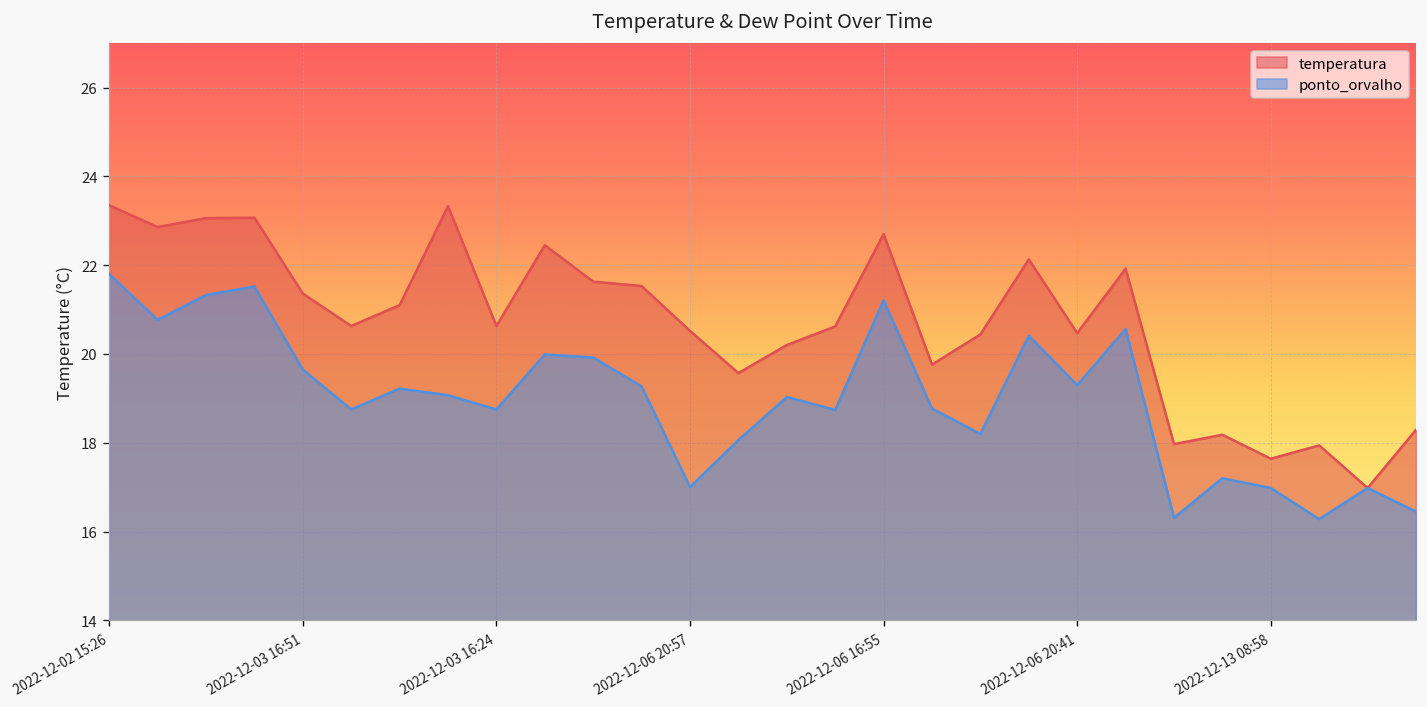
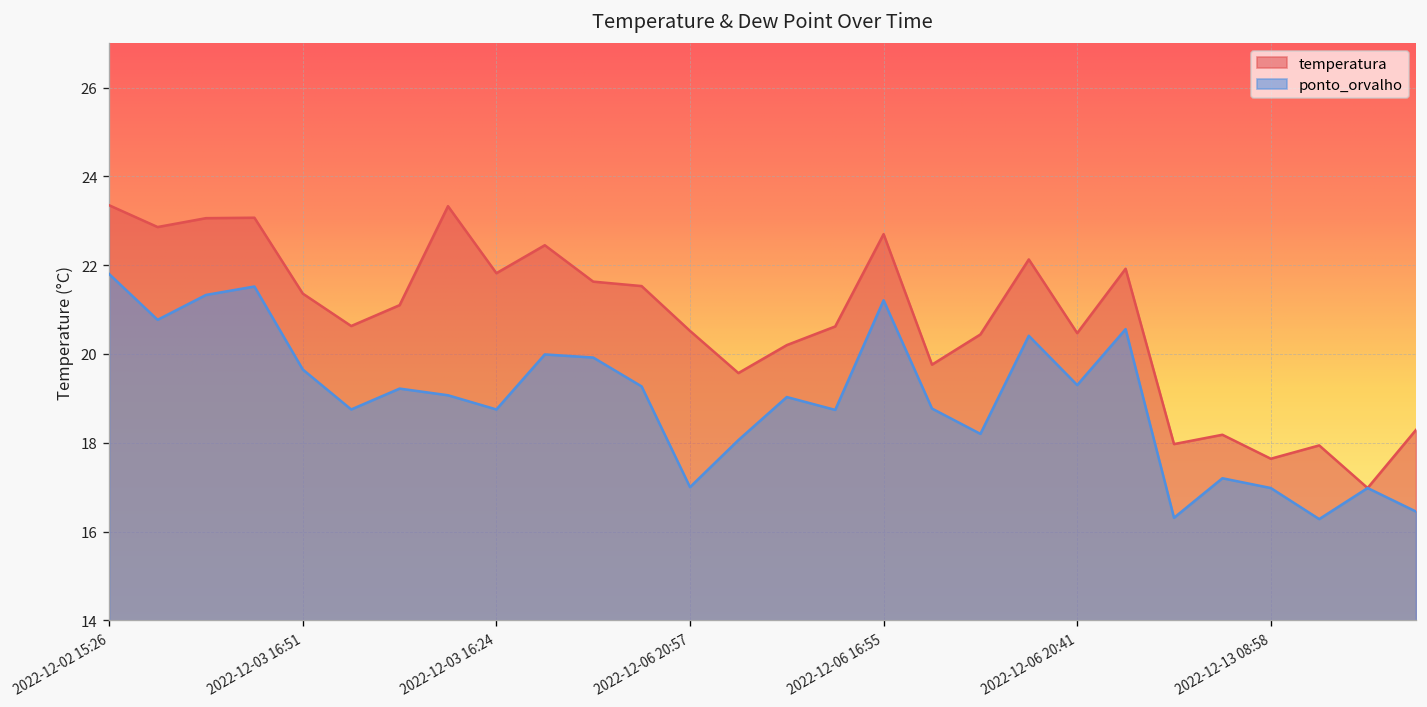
  {
    "temperatura": {
      "2022-12-02 15:26": 23.4,
      "2022-12-03 16:51": 21.4,
-     "2022-12-03 16:24": 20.6,
+     "2022-12-03 16:24": 21.8,
      "2022-12-06 20:57": 20.5,
      "2022-12-06 16:55": 22.7,
      "2022-12-06 20:41": 20.5,
      "2022-12-13 08:58": 17.6
    },
    "ponto_orvalho": {
      "2022-12-02 15:26": 21.8,
      "2022-12-03 16:51": 19.7,
      "2022-12-03 16:24": 18.8,
      "2022-12-06 20:57": 17.0,
      "2022-12-06 16:55": 21.2,
      "2022-12-06 20:41": 19.3,
      "2022-12-13 08:58": 17.0
    }
  }
